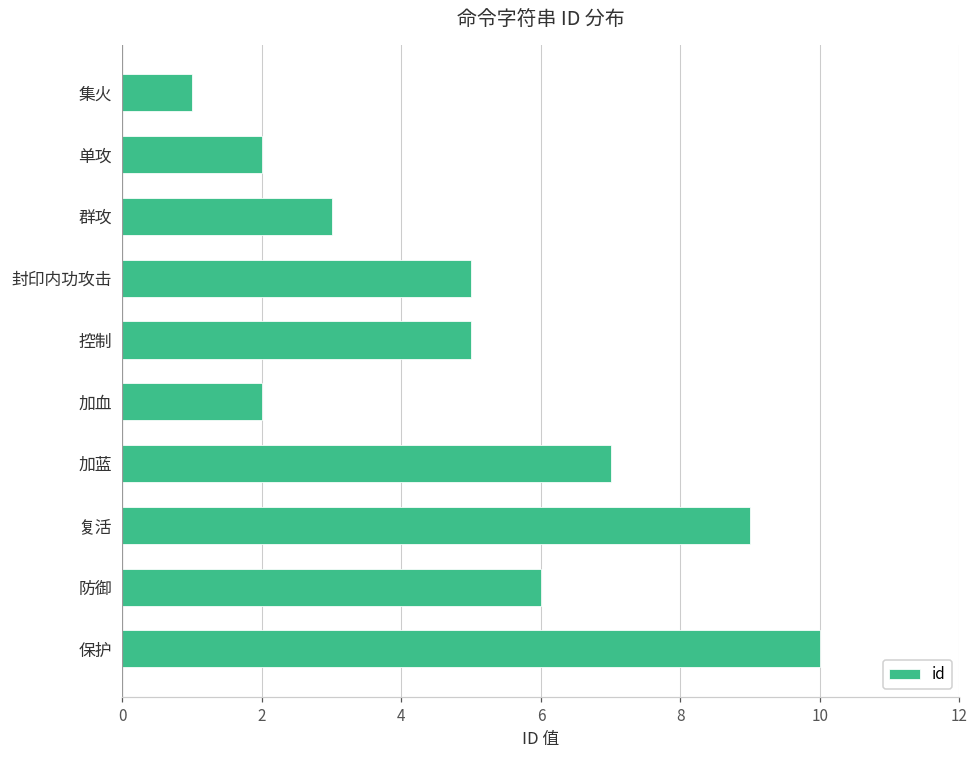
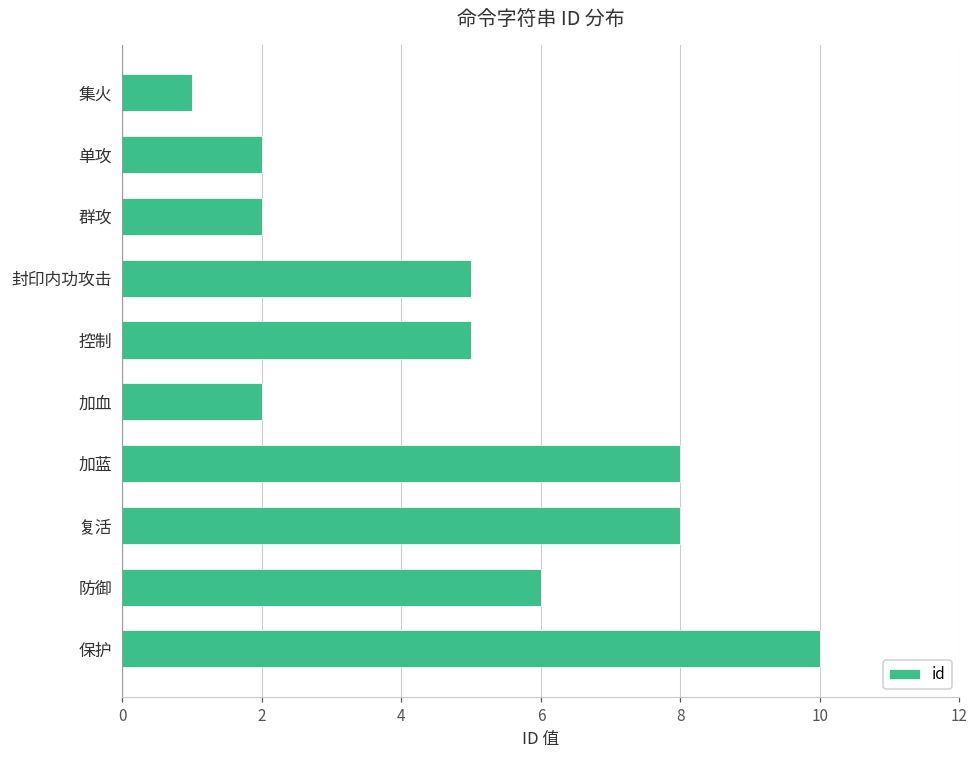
  {
    "集火": 1,
    "单攻": 2,
-   "群攻": 3,
+   "群攻": 2,
    "封印内功攻击": 5,
    "控制": 5,
    "加血": 2,
-   "加蓝": 7,
-   "复活": 9,
+   "加蓝": 8,
+   "复活": 8,
    "防御": 6,
    "保护": 10
  }
